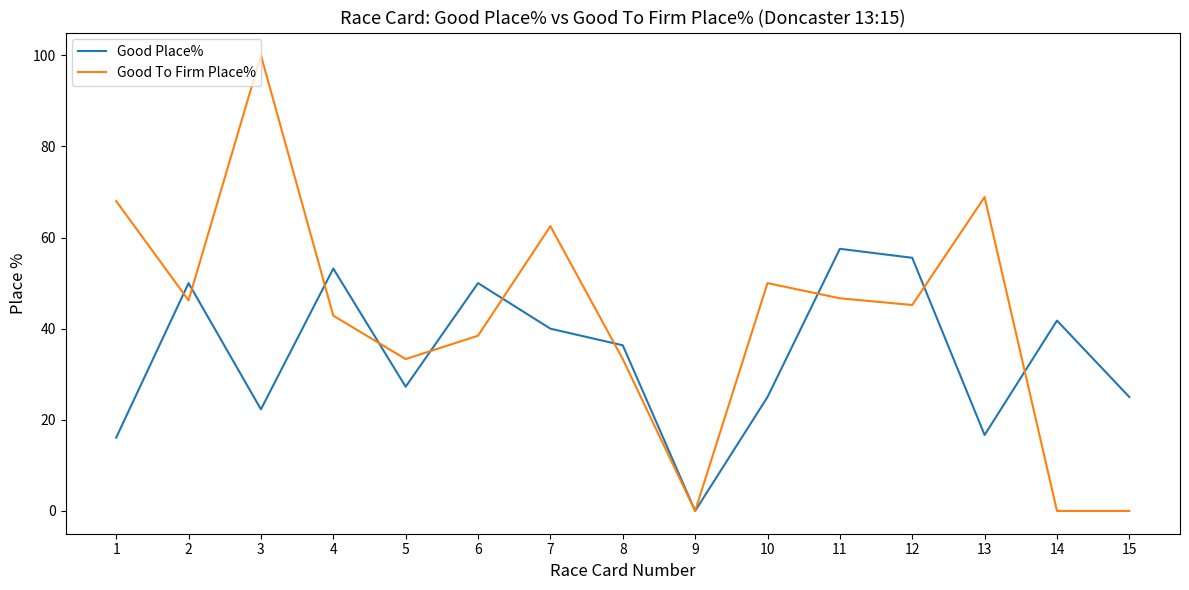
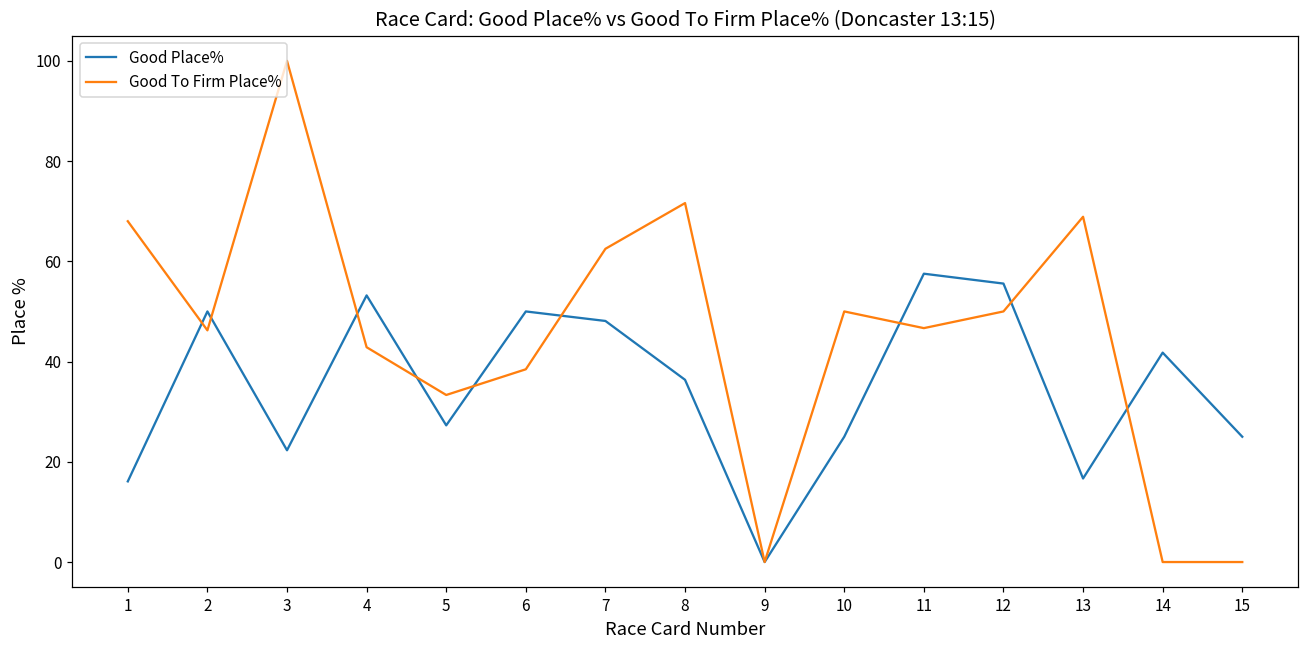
  {
    "Good Place%": {
      "1": 16,
      "2": 50,
      "3": 22,
      "4": 53,
      "5": 27,
      "6": 50,
-     "7": 40,
+     "7": 48,
      "8": 36,
      "10": 25,
      "11": 58,
      "12": 56,
      "13": 17,
      "14": 42,
      "15": 25
    },
    "Good To Firm Place%": {
      "1": 68,
      "2": 46,
      "4": 43,
      "5": 33,
      "6": 38,
      "7": 63,
-     "8": 33,
+     "8": 72,
      "10": 50,
      "11": 47,
-     "12": 45,
+     "12": 50,
      "13": 69,
      "14": 0,
      "15": 0
    }
  }
